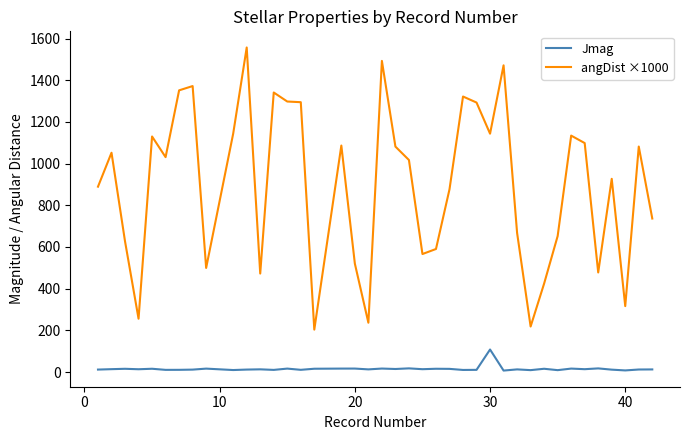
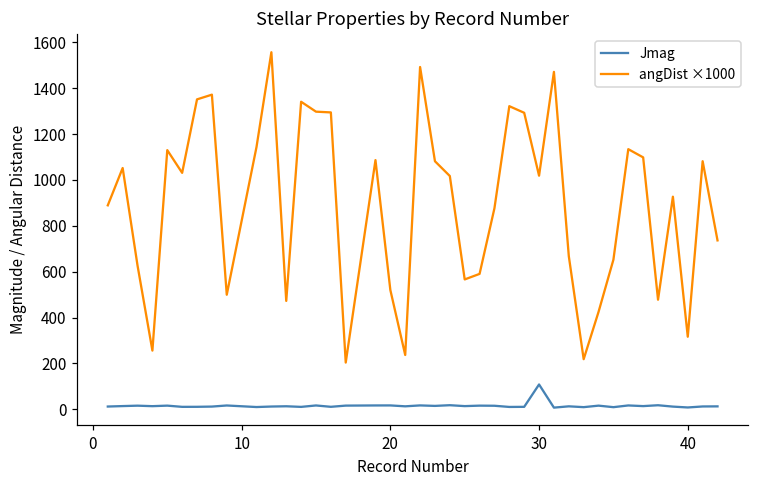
  {
    "Jmag": {
      "20": 20,
      "30": 110,
      "40": 10
    },
    "angDist ×1000": {
      "20": 520,
-     "30": 1140,
+     "30": 1020,
      "40": 320
    }
  }
